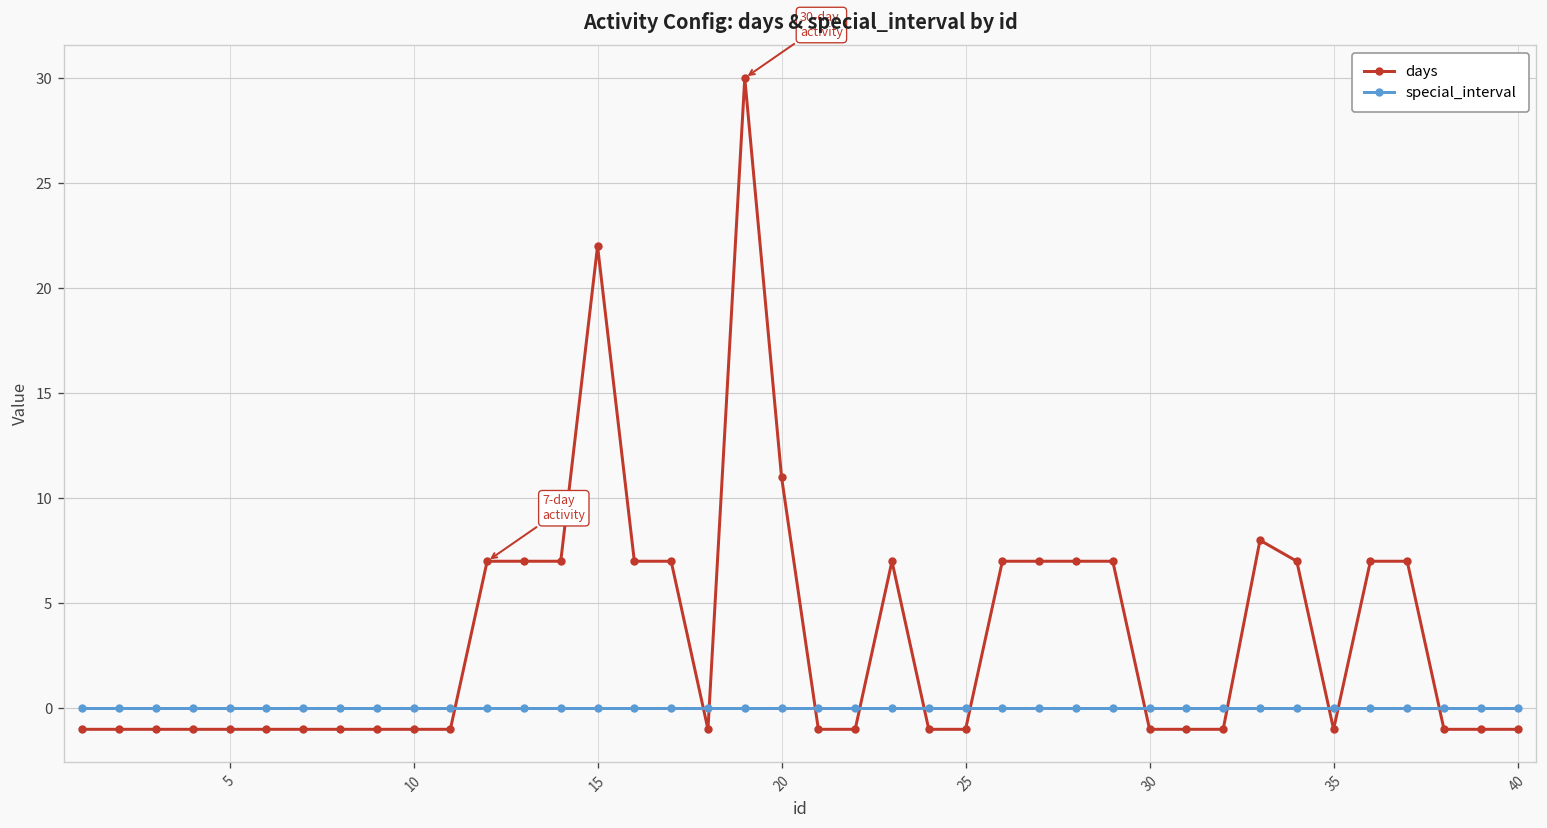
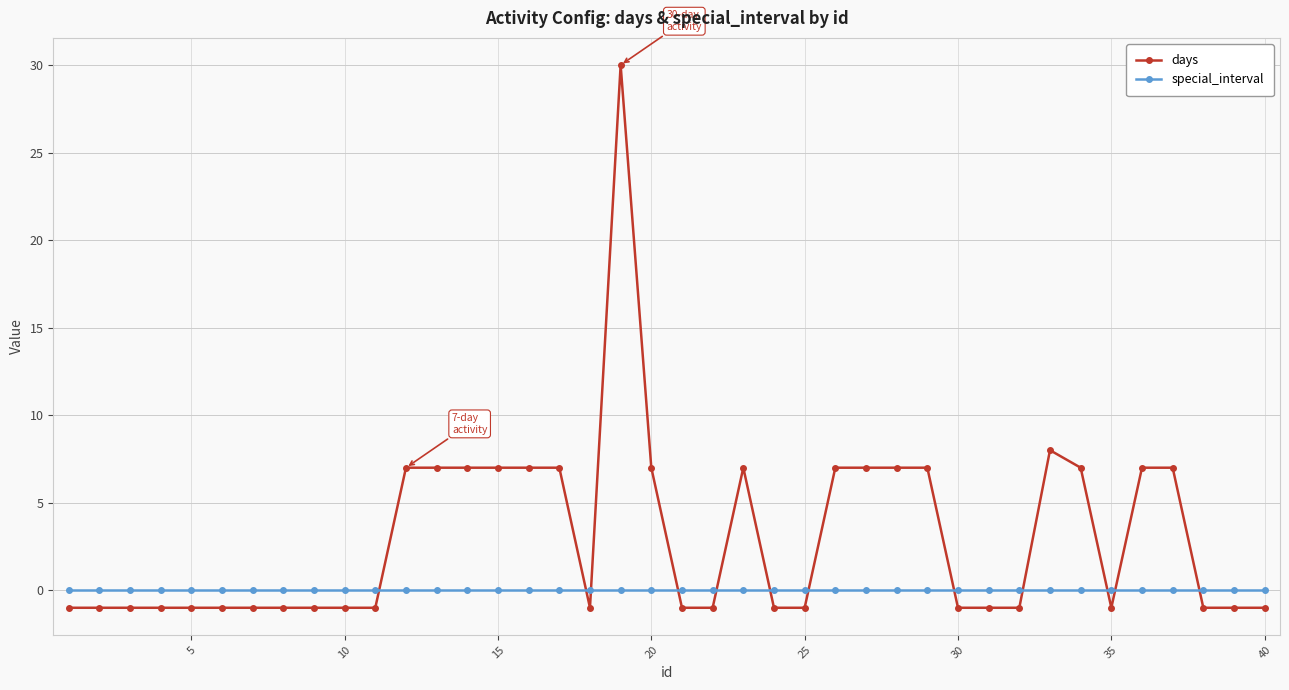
  {
    "days": {
      "5": -1,
      "10": -1,
-     "15": 22,
-     "20": 11,
+     "15": 7,
+     "20": 7,
      "25": -1,
      "30": -1,
      "35": -1,
      "40": -1
    },
    "special_interval": {
      "5": 0,
      "10": 0,
      "15": 0,
      "20": 0,
      "25": 0,
      "30": 0,
      "35": 0,
      "40": 0
    }
  }
